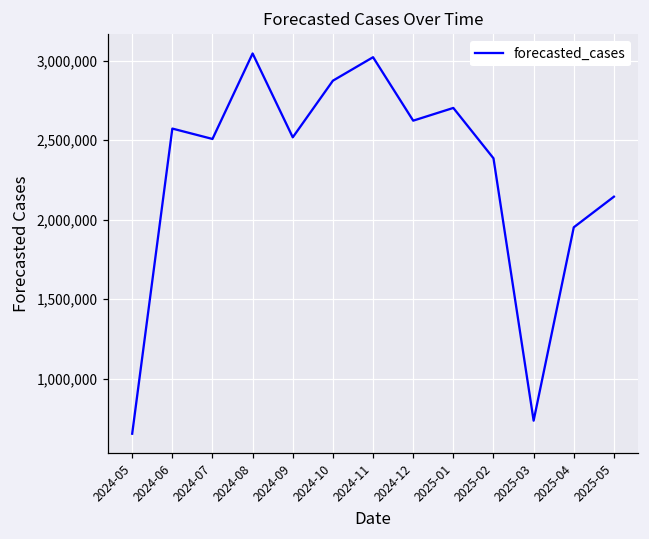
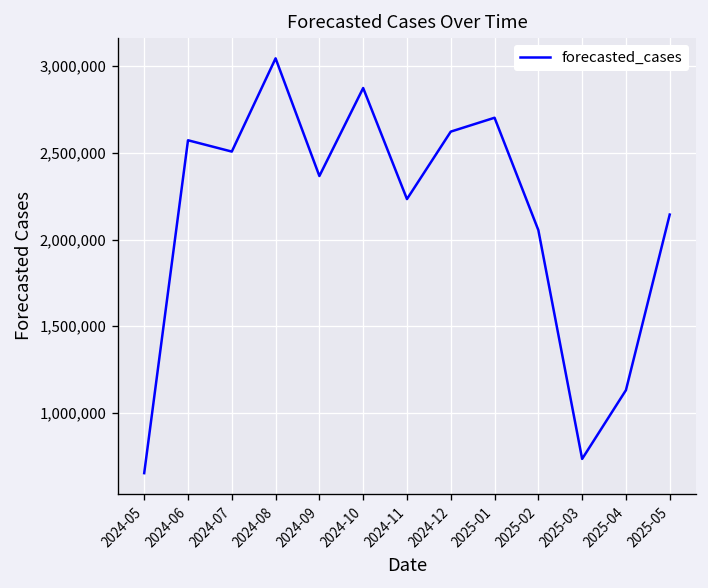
  {
    "2024-05": "650,000",
    "2024-06": "2,570,000",
    "2024-07": "2,510,000",
    "2024-08": "3,040,000",
-   "2024-09": "2,520,000",
+   "2024-09": "2,370,000",
    "2024-10": "2,870,000",
-   "2024-11": "3,020,000",
+   "2024-11": "2,230,000",
    "2024-12": "2,620,000",
    "2025-01": "2,700,000",
-   "2025-02": "2,390,000",
+   "2025-02": "2,050,000",
    "2025-03": "740,000",
-   "2025-04": "1,950,000",
+   "2025-04": "1,130,000",
    "2025-05": "2,140,000"
  }
